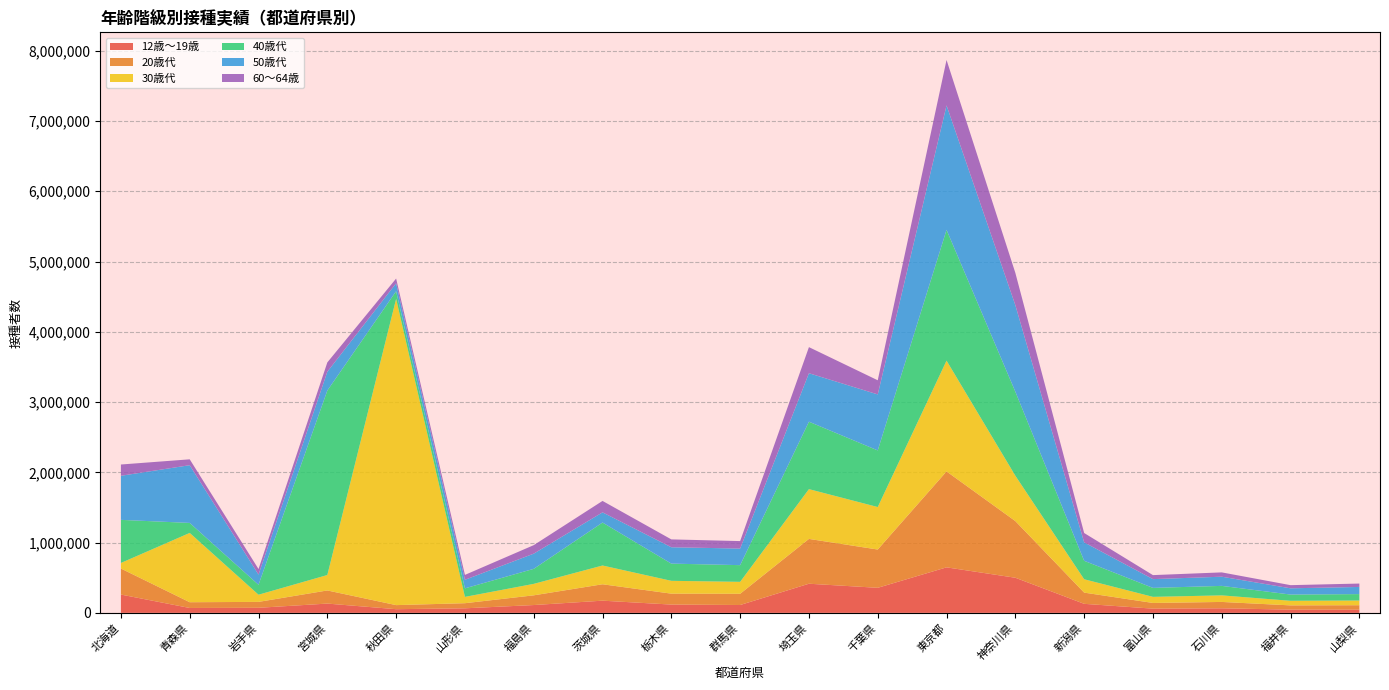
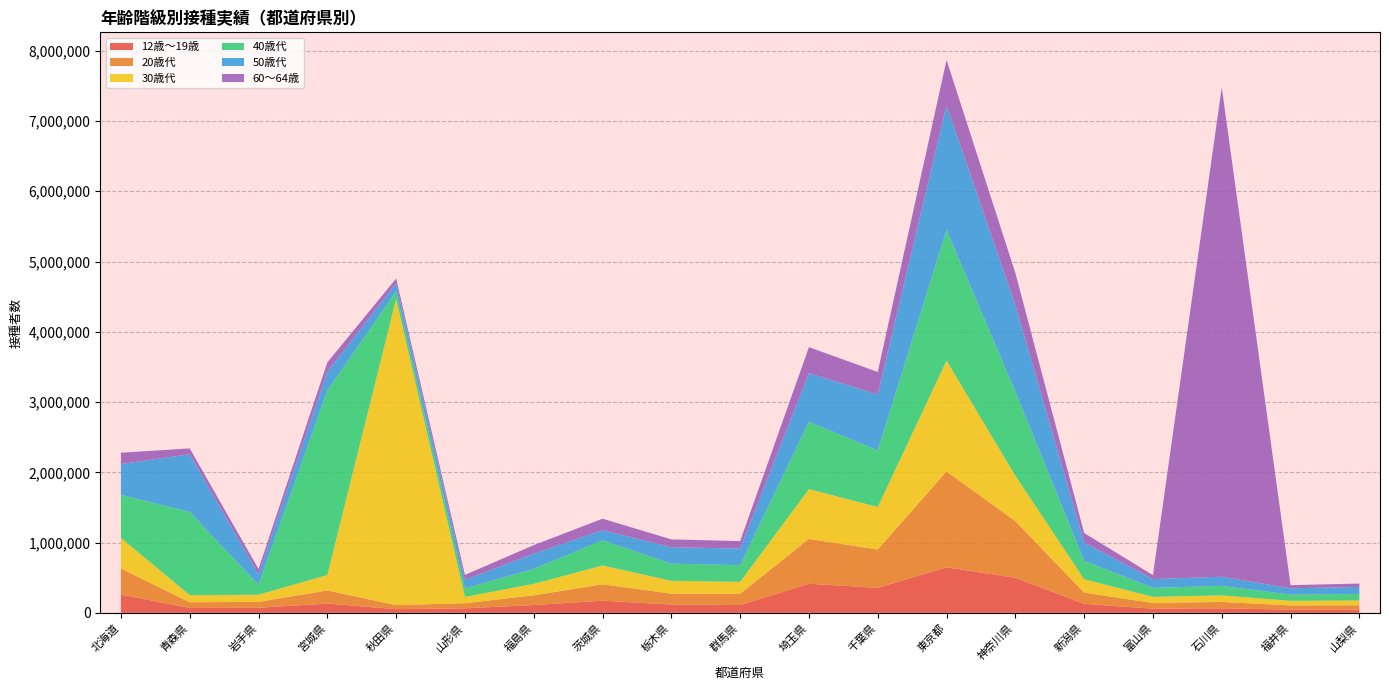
  {
    "30歳代": {
-     "北海道": "100,000",
-     "青森県": "1,000,000",
+     "北海道": "400,000",
+     "青森県": "100,000",
      "岩手県": "100,000",
      "宮城県": "200,000",
      "秋田県": "4,400,000",
      "山形県": "100,000",
      "福島県": "200,000",
      "茨城県": "300,000",
      "栃木県": "200,000",
      "群馬県": "200,000",
      "埼玉県": "700,000",
      "千葉県": "600,000",
      "東京都": "1,600,000",
      "神奈川県": "600,000",
      "新潟県": "200,000",
      "富山県": "100,000",
      "石川県": "100,000",
      "福井県": "100,000",
      "山梨県": "100,000"
    },
    "40歳代": {
      "北海道": "600,000",
-     "青森県": "100,000",
+     "青森県": "1,200,000",
      "岩手県": "100,000",
      "宮城県": "2,600,000",
      "秋田県": "100,000",
      "山形県": "100,000",
      "福島県": "200,000",
-     "茨城県": "600,000",
+     "茨城県": "400,000",
      "栃木県": "200,000",
      "群馬県": "200,000",
      "埼玉県": "1,000,000",
      "千葉県": "800,000",
      "東京都": "1,900,000",
      "神奈川県": "1,200,000",
      "新潟県": "300,000",
      "富山県": "100,000",
      "石川県": "100,000",
      "福井県": "100,000",
      "山梨県": "100,000"
    },
    "50歳代": {
-     "北海道": "600,000",
+     "北海道": "400,000",
      "青森県": "800,000",
      "岩手県": "100,000",
      "宮城県": "300,000",
      "秋田県": "100,000",
      "山形県": "100,000",
      "福島県": "200,000",
      "茨城県": "100,000",
      "栃木県": "200,000",
      "群馬県": "200,000",
      "埼玉県": "700,000",
      "千葉県": "800,000",
      "東京都": "1,800,000",
      "神奈川県": "1,200,000",
      "新潟県": "300,000",
      "富山県": "100,000",
      "石川県": "100,000",
      "福井県": "100,000",
      "山梨県": "100,000"
    },
    "60～64歳": {
      "北海道": "200,000",
      "青森県": "100,000",
      "岩手県": "100,000",
      "宮城県": "100,000",
      "秋田県": "100,000",
      "山形県": "100,000",
      "福島県": "100,000",
      "茨城県": "200,000",
      "栃木県": "100,000",
      "群馬県": "100,000",
      "埼玉県": "400,000",
-     "千葉県": "200,000",
+     "千葉県": "300,000",
      "東京都": "600,000",
      "神奈川県": "500,000",
      "新潟県": "100,000",
      "富山県": "100,000",
-     "石川県": "100,000",
+     "石川県": "7,000,000",
      "福井県": "0",
      "山梨県": "0"
    }
  }
